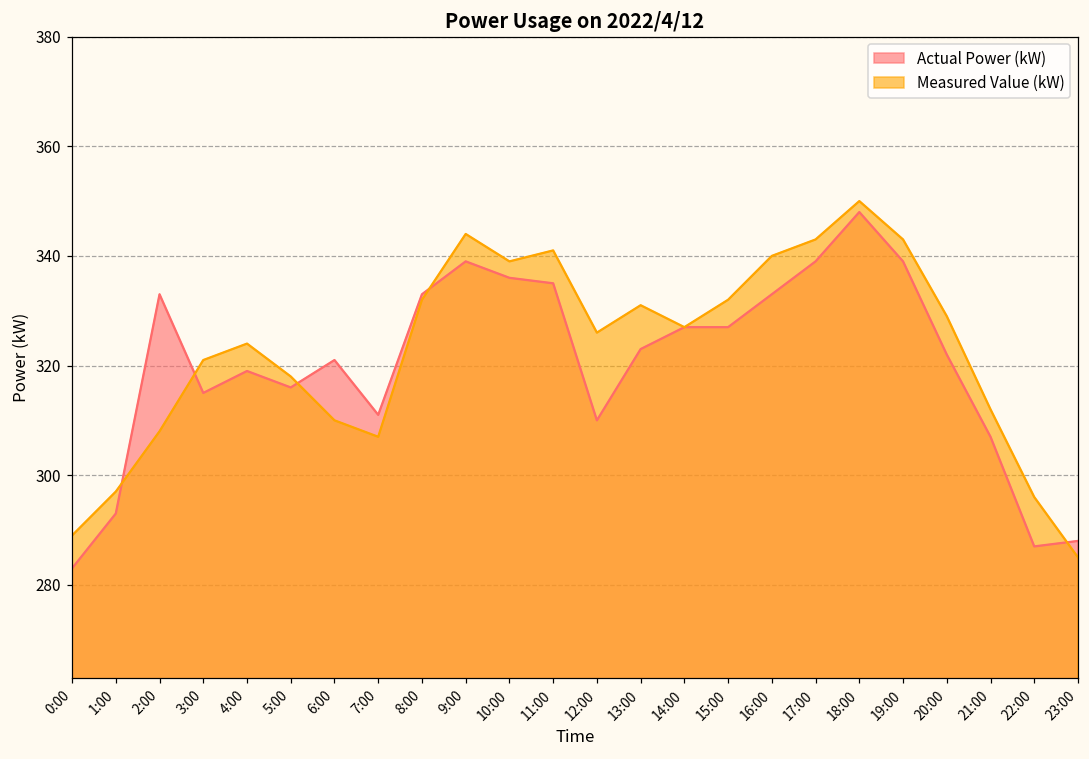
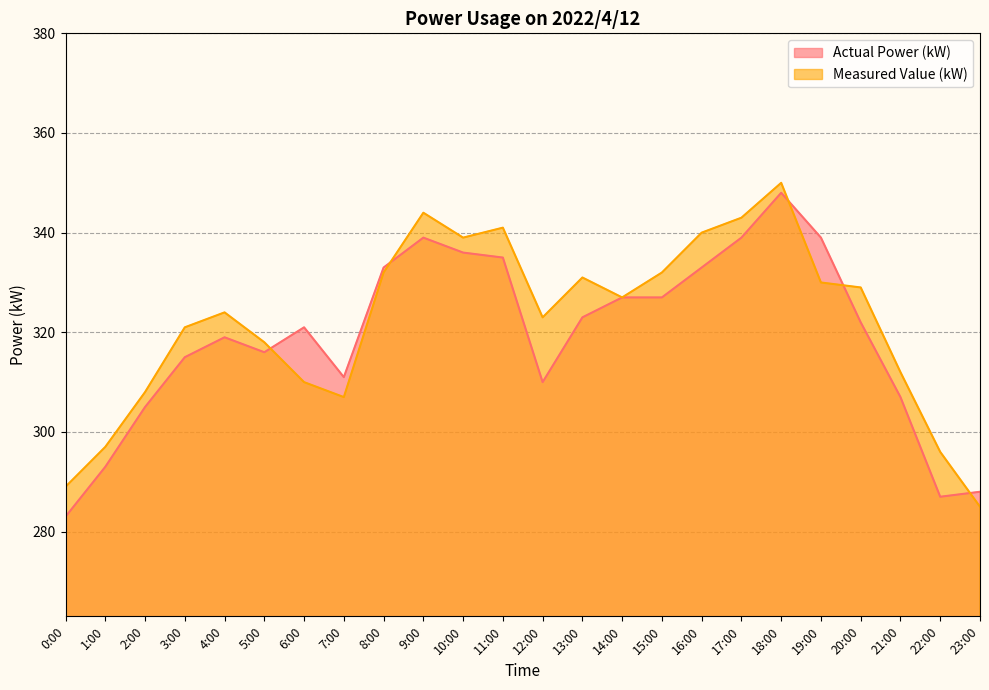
  {
    "Actual Power (kW)": {
      "0:00": 283,
      "1:00": 293,
-     "2:00": 333,
+     "2:00": 305,
      "3:00": 315,
      "4:00": 319,
      "5:00": 316,
      "6:00": 321,
      "7:00": 311,
      "8:00": 333,
      "9:00": 339,
      "10:00": 336,
      "11:00": 335,
      "12:00": 310,
      "13:00": 323,
      "15:00": 327,
      "16:00": 333,
      "17:00": 339,
      "18:00": 348,
      "19:00": 339,
      "20:00": 322,
      "21:00": 307,
      "22:00": 287,
      "23:00": 288
    },
    "Measured Value (kW)": {
      "0:00": 289,
      "1:00": 297,
      "2:00": 308,
      "3:00": 321,
      "4:00": 324,
      "5:00": 318,
      "6:00": 310,
      "7:00": 307,
      "8:00": 332,
      "9:00": 344,
      "10:00": 339,
      "11:00": 341,
-     "12:00": 326,
+     "12:00": 323,
      "13:00": 331,
      "15:00": 332,
      "16:00": 340,
      "17:00": 343,
      "18:00": 350,
-     "19:00": 343,
+     "19:00": 330,
      "20:00": 329,
      "21:00": 312,
      "22:00": 296,
      "23:00": 285
    }
  }
